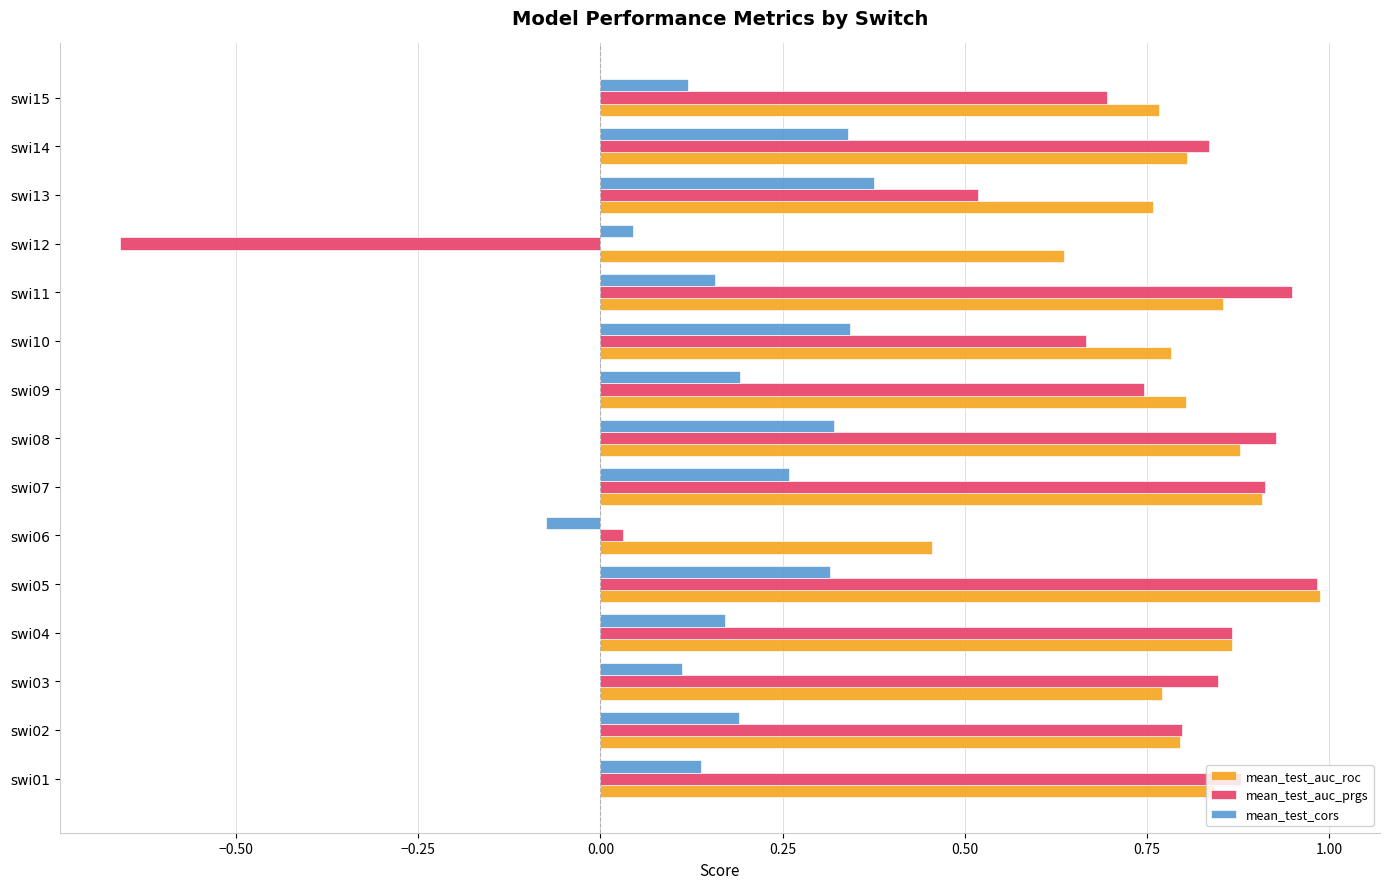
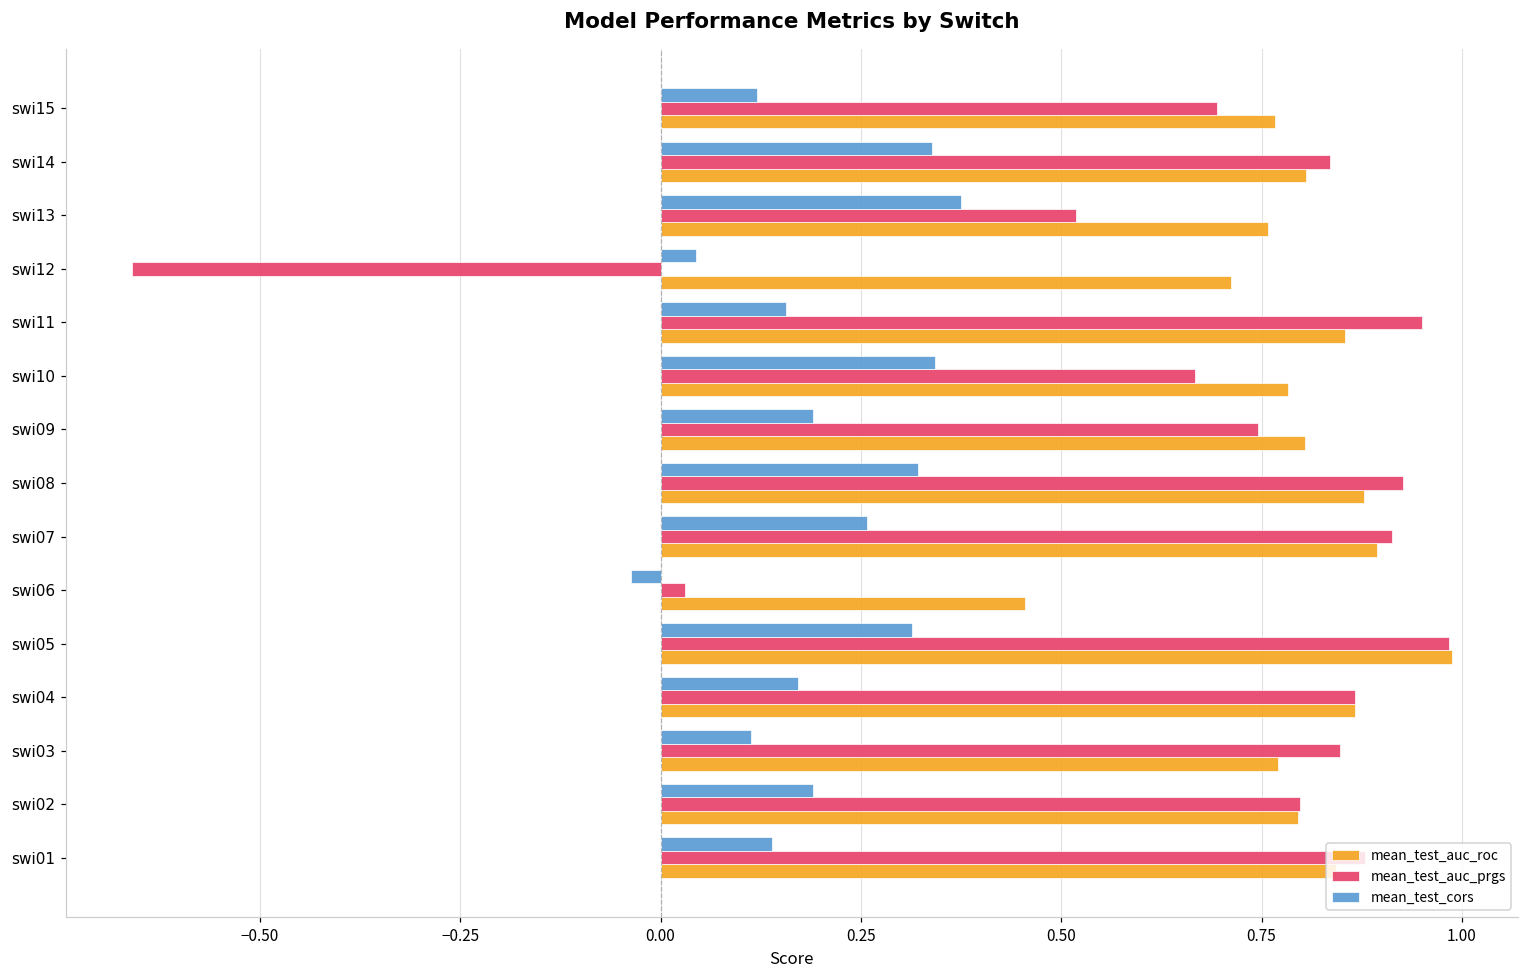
  {
    "mean_test_auc_roc": {
      "swi15": 0.77,
      "swi14": 0.81,
      "swi13": 0.76,
-     "swi12": 0.64,
+     "swi12": 0.71,
      "swi11": 0.85,
      "swi10": 0.78,
      "swi09": 0.80,
      "swi08": 0.88,
-     "swi07": 0.91,
+     "swi07": 0.89,
      "swi06": 0.46,
      "swi05": 0.99,
      "swi04": 0.87,
      "swi03": 0.77,
      "swi02": 0.80
    },
    "mean_test_auc_prgs": {
      "swi15": 0.69,
      "swi14": 0.84,
      "swi13": 0.52,
      "swi12": -0.66,
      "swi11": 0.95,
      "swi10": 0.67,
      "swi09": 0.75,
      "swi08": 0.93,
      "swi07": 0.91,
      "swi06": 0.03,
      "swi05": 0.98,
      "swi04": 0.87,
      "swi03": 0.85,
      "swi02": 0.80
    },
    "mean_test_cors": {
      "swi15": 0.12,
      "swi14": 0.34,
      "swi13": 0.38,
      "swi12": 0.04,
      "swi11": 0.16,
      "swi10": 0.34,
      "swi09": 0.19,
      "swi08": 0.32,
      "swi07": 0.26,
-     "swi06": -0.08,
+     "swi06": -0.04,
      "swi05": 0.31,
      "swi04": 0.17,
      "swi03": 0.11,
      "swi02": 0.19,
      "swi01": 0.14
    }
  }
